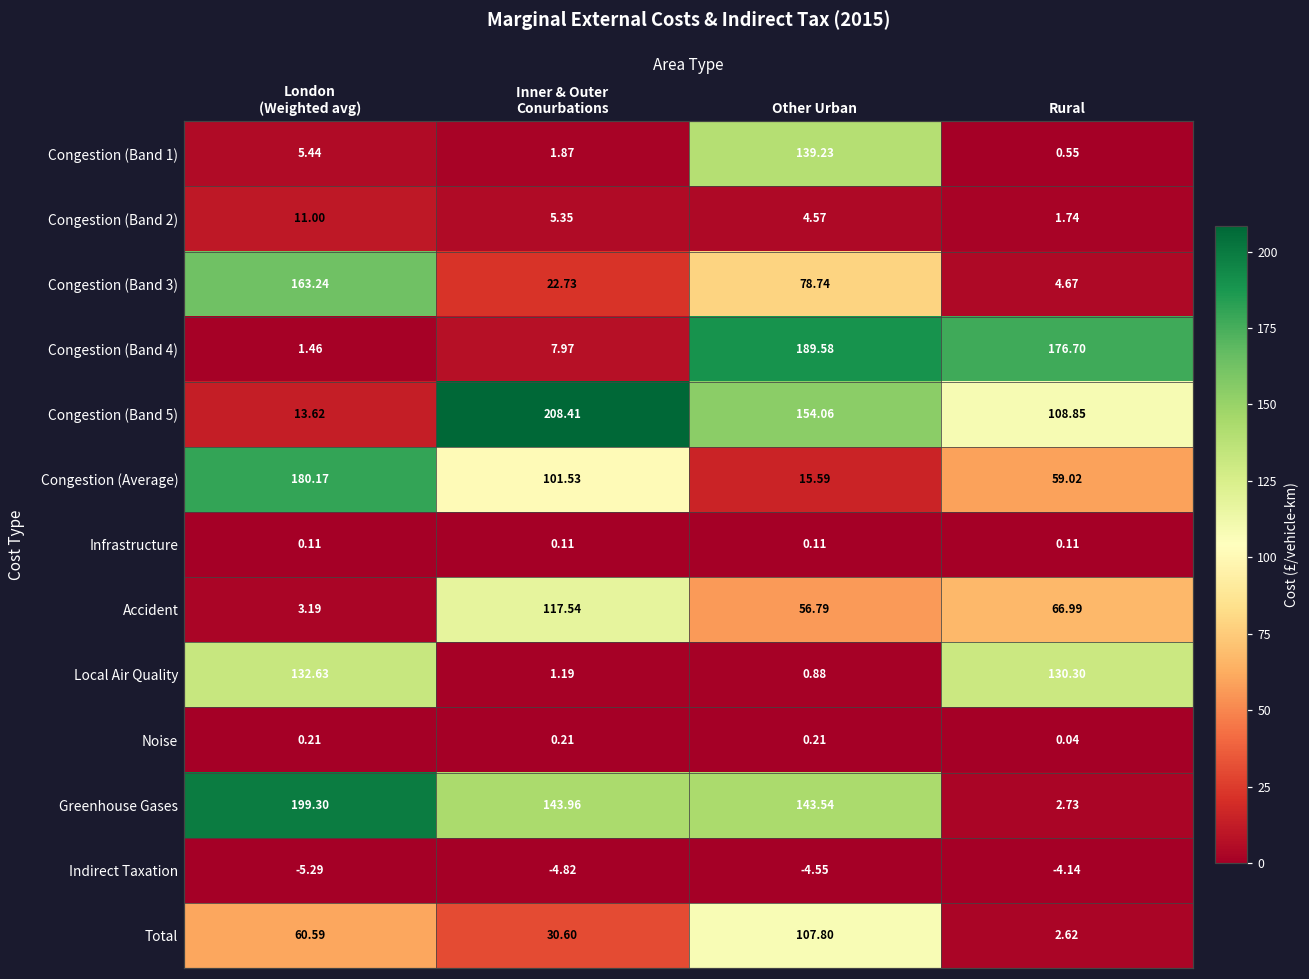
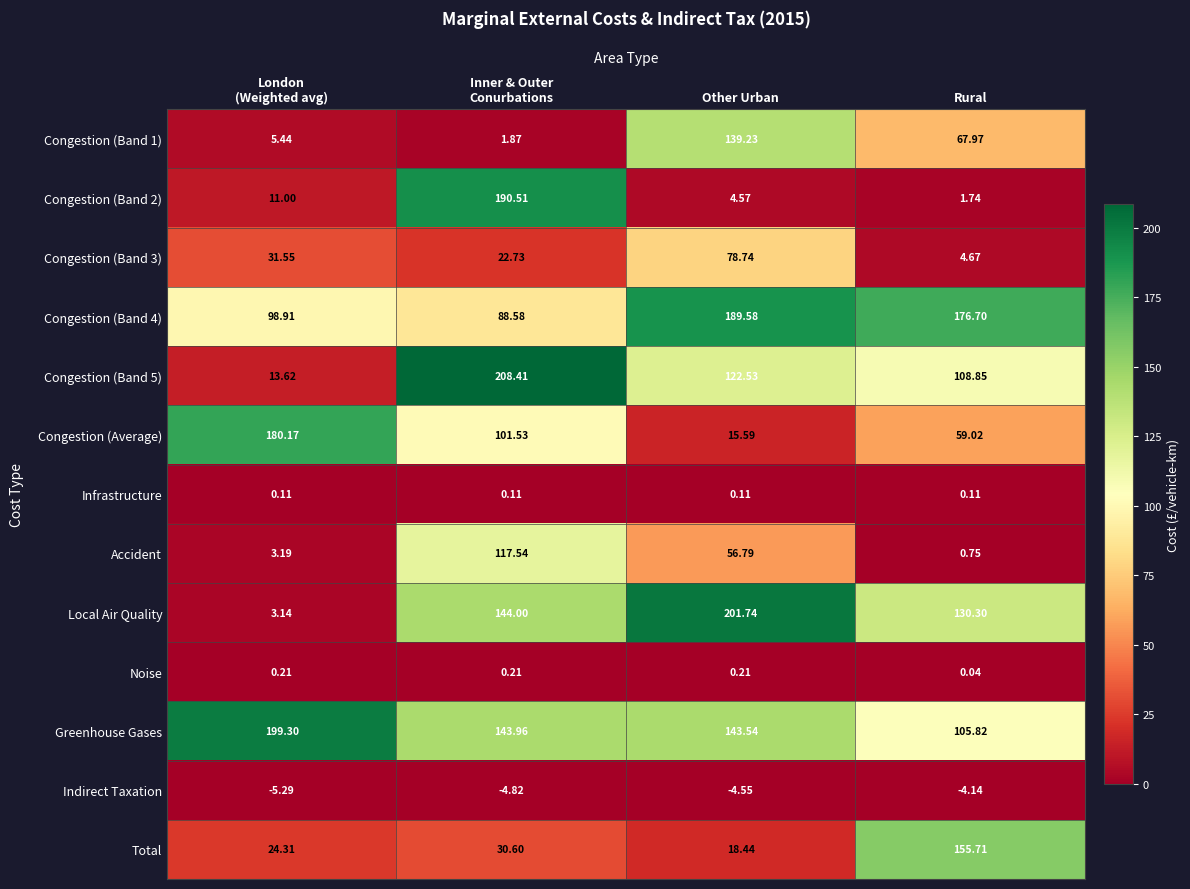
  {
    "Congestion (Band 1)": {
      "London (Weighted avg)": 5.44,
      "Inner & Outer Conurbations": 1.87,
      "Other Urban": 139.23,
-     "Rural": 0.55
+     "Rural": 67.97
    },
    "Congestion (Band 2)": {
      "London (Weighted avg)": 11.00,
-     "Inner & Outer Conurbations": 5.35,
+     "Inner & Outer Conurbations": 190.51,
      "Other Urban": 4.57,
      "Rural": 1.74
    },
    "Congestion (Band 3)": {
-     "London (Weighted avg)": 163.24,
+     "London (Weighted avg)": 31.55,
      "Inner & Outer Conurbations": 22.73,
      "Other Urban": 78.74,
      "Rural": 4.67
    },
    "Congestion (Band 4)": {
-     "London (Weighted avg)": 1.46,
-     "Inner & Outer Conurbations": 7.97,
+     "London (Weighted avg)": 98.91,
+     "Inner & Outer Conurbations": 88.58,
      "Other Urban": 189.58,
      "Rural": 176.70
    },
    "Congestion (Band 5)": {
      "London (Weighted avg)": 13.62,
      "Inner & Outer Conurbations": 208.41,
-     "Other Urban": 154.06,
+     "Other Urban": 122.53,
      "Rural": 108.85
    },
    "Congestion (Average)": {
      "London (Weighted avg)": 180.17,
      "Inner & Outer Conurbations": 101.53,
      "Other Urban": 15.59,
      "Rural": 59.02
    },
    "Infrastructure": {
      "London (Weighted avg)": 0.11,
      "Inner & Outer Conurbations": 0.11,
      "Other Urban": 0.11,
      "Rural": 0.11
    },
    "Accident": {
      "London (Weighted avg)": 3.19,
      "Inner & Outer Conurbations": 117.54,
      "Other Urban": 56.79,
-     "Rural": 66.99
+     "Rural": 0.75
    },
    "Local Air Quality": {
-     "London (Weighted avg)": 132.63,
-     "Inner & Outer Conurbations": 1.19,
-     "Other Urban": 0.88,
+     "London (Weighted avg)": 3.14,
+     "Inner & Outer Conurbations": 144.00,
+     "Other Urban": 201.74,
      "Rural": 130.30
    },
    "Noise": {
      "London (Weighted avg)": 0.21,
      "Inner & Outer Conurbations": 0.21,
      "Other Urban": 0.21,
      "Rural": 0.04
    },
    "Greenhouse Gases": {
      "London (Weighted avg)": 199.30,
      "Inner & Outer Conurbations": 143.96,
      "Other Urban": 143.54,
-     "Rural": 2.73
+     "Rural": 105.82
    },
    "Indirect Taxation": {
      "London (Weighted avg)": -5.29,
      "Inner & Outer Conurbations": -4.82,
      "Other Urban": -4.55,
      "Rural": -4.14
    },
    "Total": {
-     "London (Weighted avg)": 60.59,
+     "London (Weighted avg)": 24.31,
      "Inner & Outer Conurbations": 30.60,
-     "Other Urban": 107.80,
-     "Rural": 2.62
+     "Other Urban": 18.44,
+     "Rural": 155.71
    }
  }
